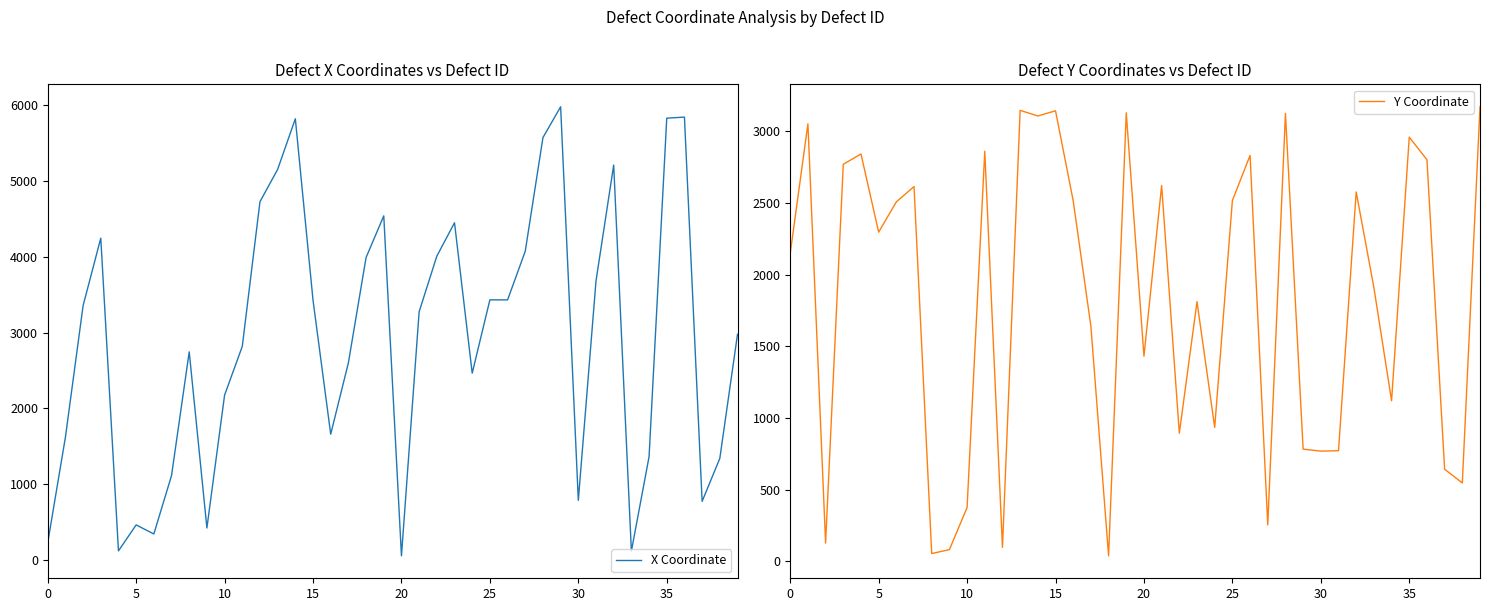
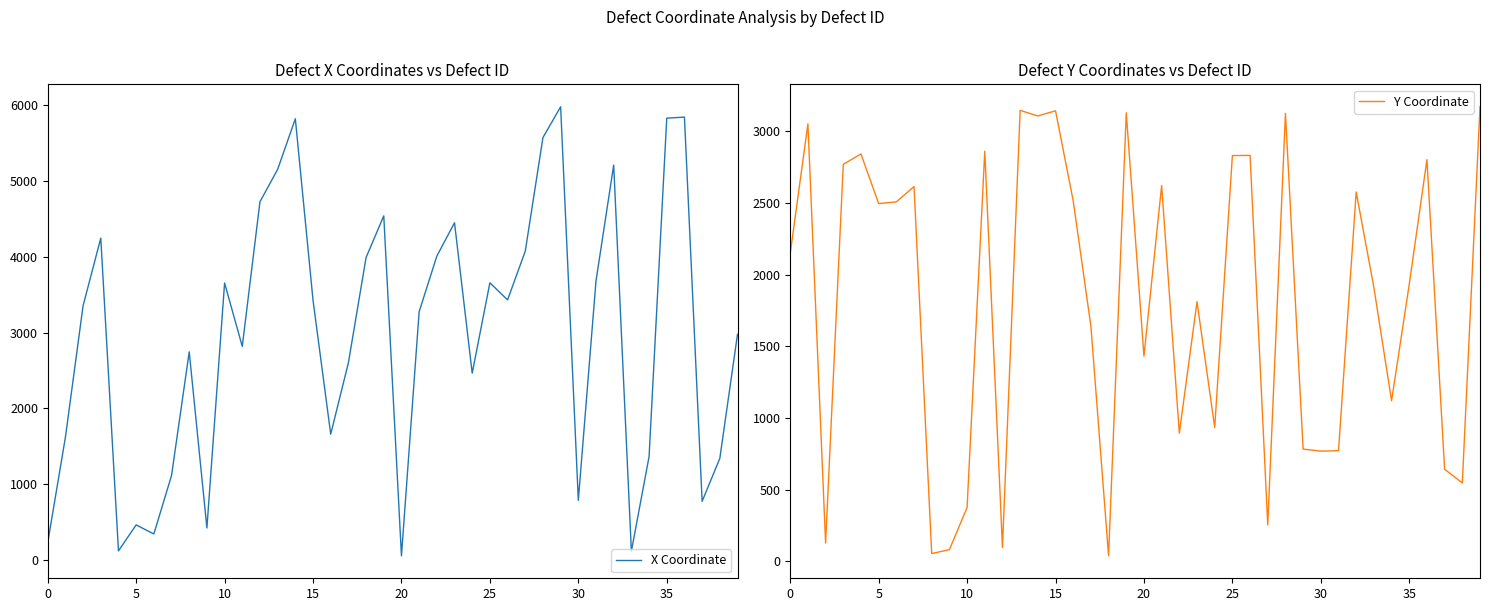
  {
    "Defect X Coordinates vs Defect ID": {
      "0": 200,
      "5": 500,
-     "10": 2200,
+     "10": 3700,
      "15": 3400,
      "20": 100,
-     "25": 3400,
+     "25": 3700,
      "30": 800,
      "35": 5800
    },
    "Defect Y Coordinates vs Defect ID": {
      "0": 2150,
-     "5": 2300,
+     "5": 2500,
      "10": 380,
      "15": 3140,
      "20": 1430,
-     "25": 2520,
+     "25": 2830,
      "30": 770,
-     "35": 2960
+     "35": 1930
    }
  }
